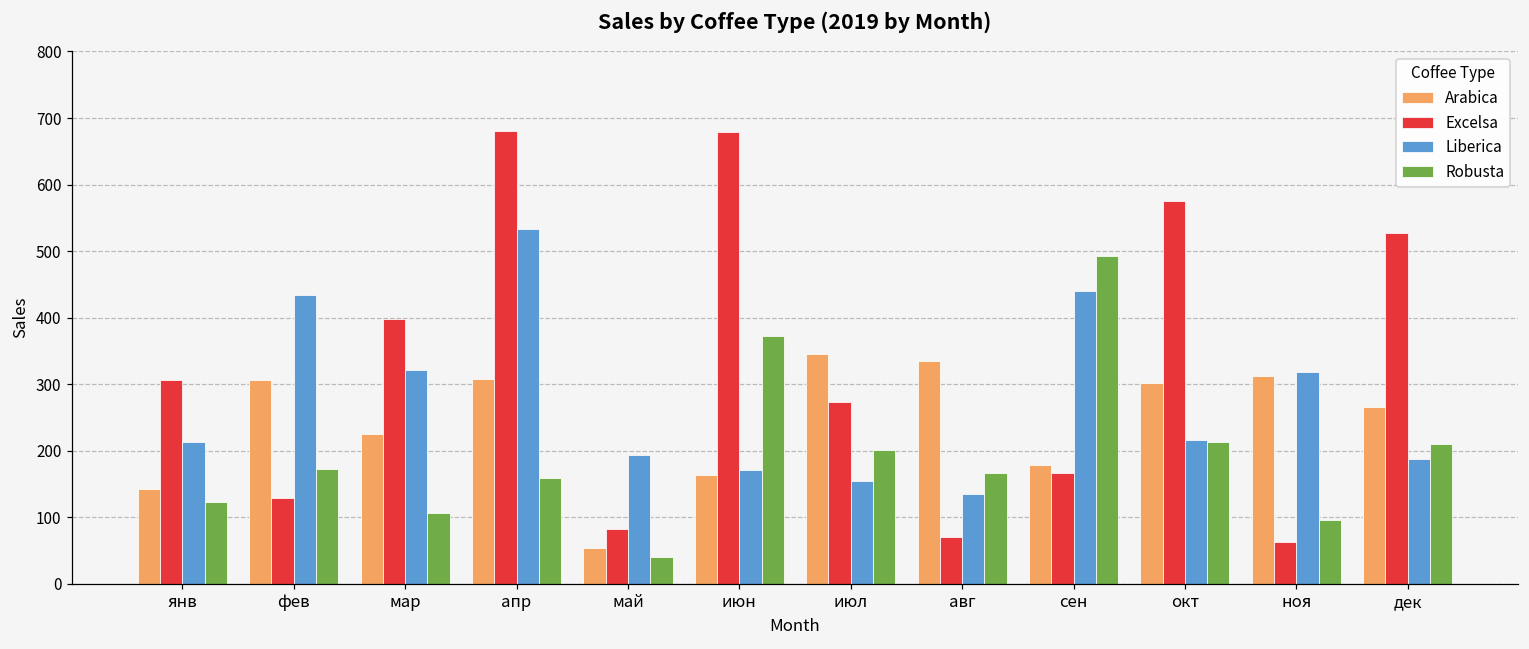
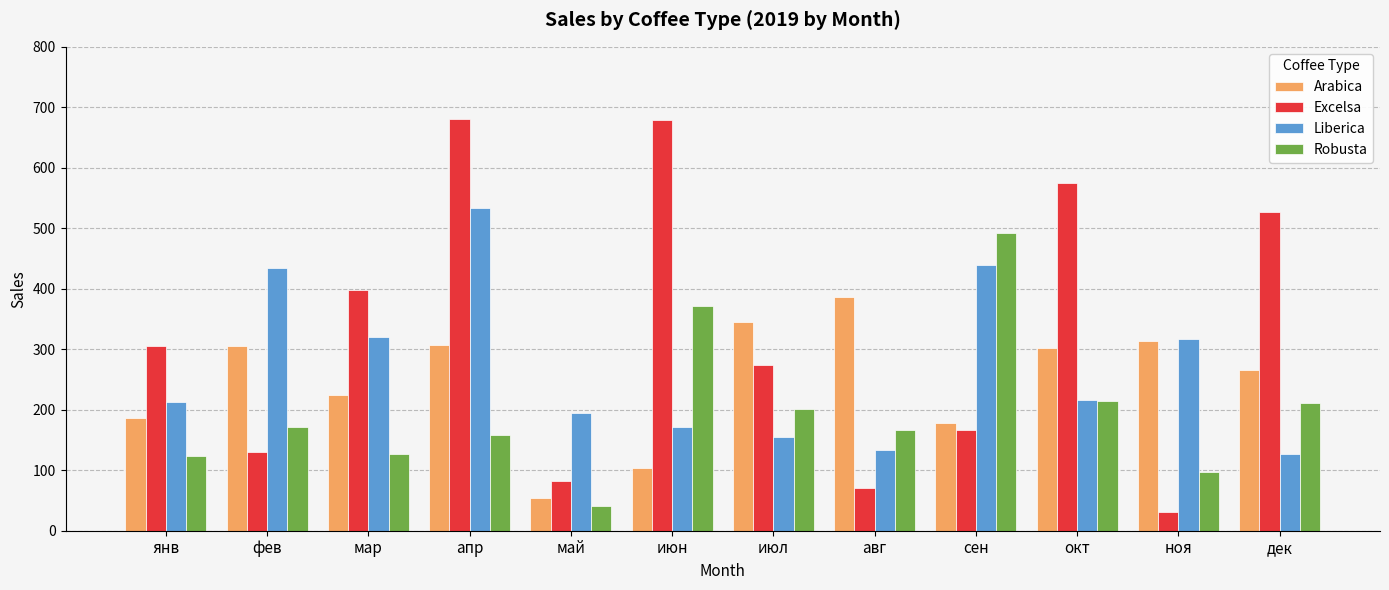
  {
    "Arabica": {
-     "янв": 140,
+     "янв": 190,
      "фев": 310,
      "мар": 220,
      "апр": 310,
      "май": 50,
-     "июн": 160,
+     "июн": 100,
      "июл": 350,
-     "авг": 330,
+     "авг": 390,
      "сен": 180,
      "окт": 300,
      "ноя": 310,
      "дек": 270
    },
    "Excelsa": {
      "янв": 310,
      "фев": 130,
      "мар": 400,
      "апр": 680,
      "май": 80,
      "июн": 680,
      "июл": 270,
      "авг": 70,
      "сен": 170,
      "окт": 580,
-     "ноя": 60,
+     "ноя": 30,
      "дек": 530
    },
    "Liberica": {
      "янв": 210,
      "фев": 430,
      "мар": 320,
      "апр": 530,
      "май": 190,
      "июн": 170,
      "июл": 150,
      "авг": 130,
      "сен": 440,
      "окт": 220,
      "ноя": 320,
-     "дек": 190
+     "дек": 130
    },
    "Robusta": {
      "янв": 120,
      "фев": 170,
-     "мар": 110,
+     "мар": 130,
      "апр": 160,
      "май": 40,
      "июн": 370,
      "июл": 200,
      "авг": 170,
      "сен": 490,
      "окт": 210,
      "ноя": 100,
      "дек": 210
    }
  }
